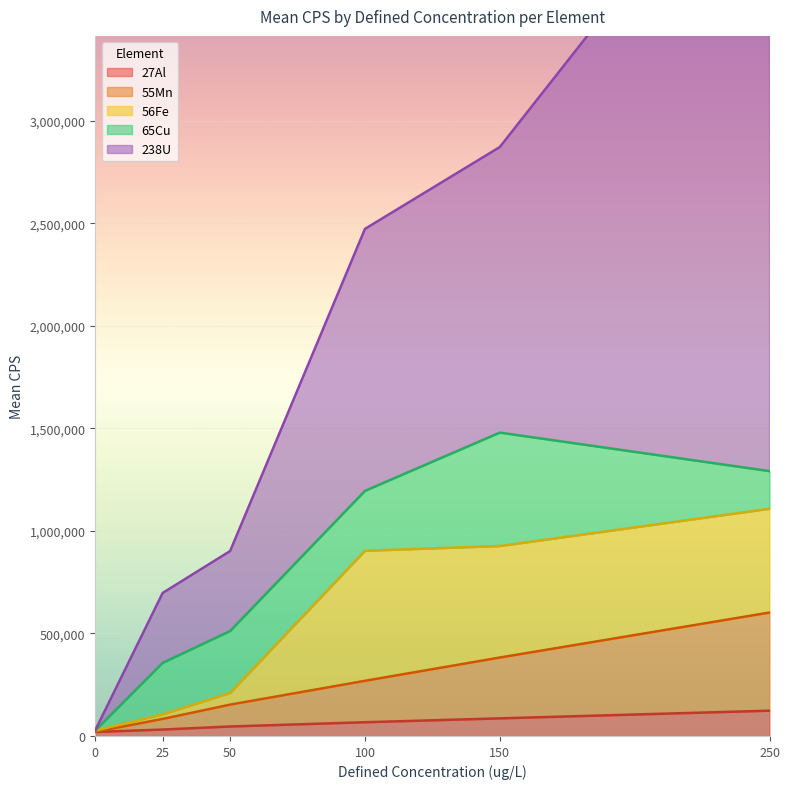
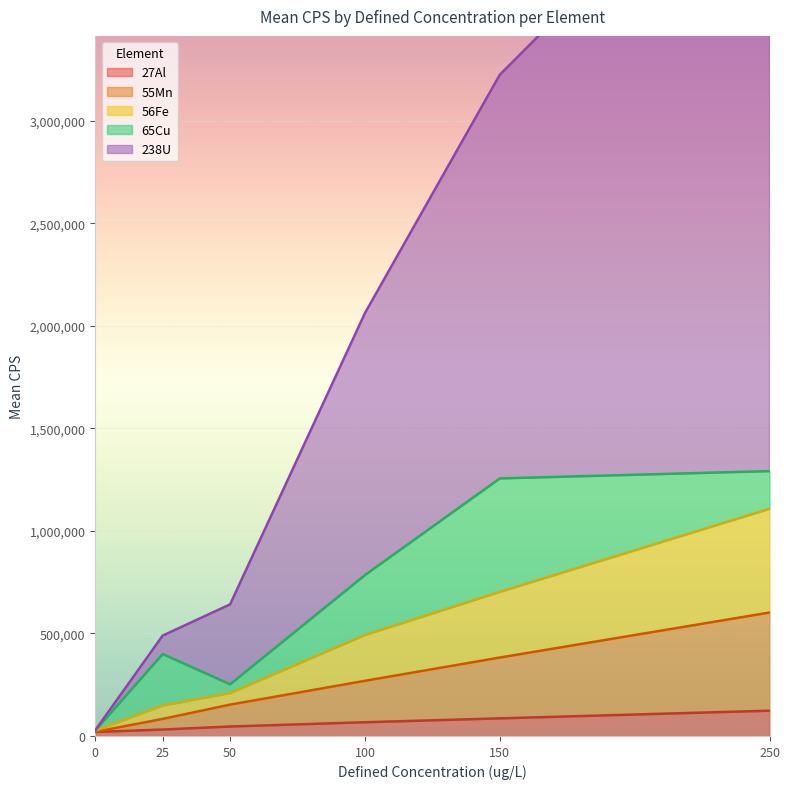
  {
    "56Fe": {
-     "25": "20,000",
+     "25": "70,000",
      "50": "60,000",
-     "100": "630,000",
-     "150": "540,000",
+     "100": "220,000",
+     "150": "320,000",
      "250": "510,000"
    },
    "65Cu": {
      "25": "250,000",
-     "50": "300,000",
+     "50": "40,000",
      "100": "290,000",
      "150": "550,000",
      "250": "180,000"
    },
    "238U": {
-     "25": "340,000",
+     "25": "90,000",
      "50": "390,000",
      "100": "1,280,000",
-     "150": "1,390,000"
+     "150": "1,970,000"
    }
  }
